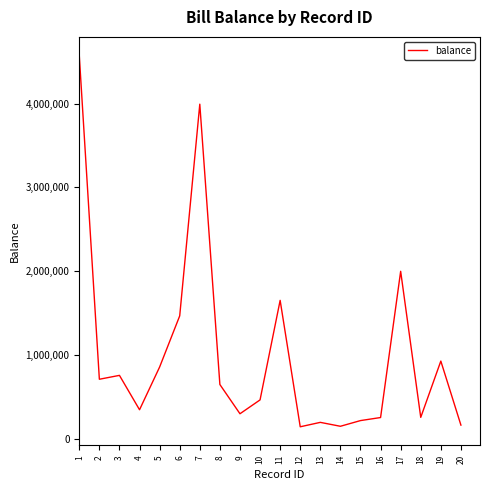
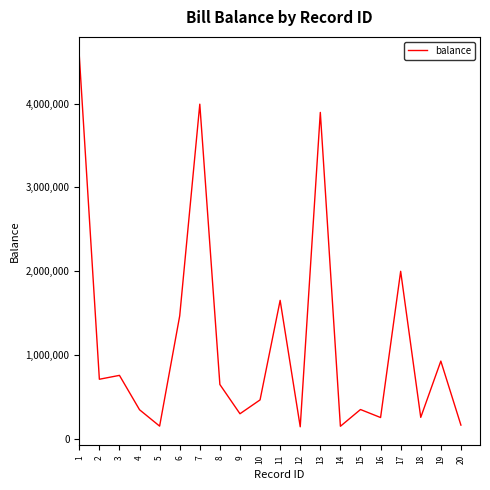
  {
    "1": "4,600,000",
    "2": "700,000",
    "3": "800,000",
    "4": "300,000",
-   "5": "900,000",
+   "5": "200,000",
    "6": "1,500,000",
    "7": "4,000,000",
    "8": "700,000",
    "9": "300,000",
    "10": "500,000",
    "11": "1,700,000",
    "12": "100,000",
-   "13": "200,000",
+   "13": "3,900,000",
    "14": "200,000",
-   "15": "200,000",
+   "15": "400,000",
    "16": "300,000",
    "17": "2,000,000",
    "18": "300,000",
    "19": "900,000",
    "20": "200,000"
  }
